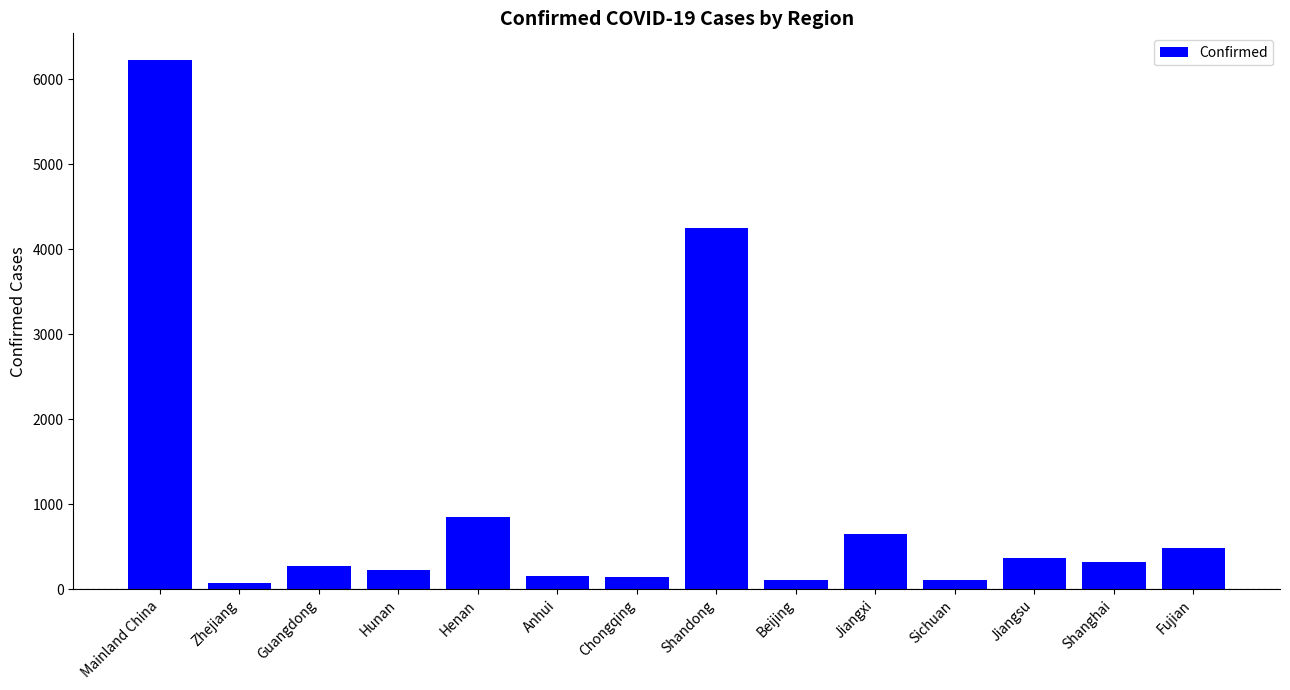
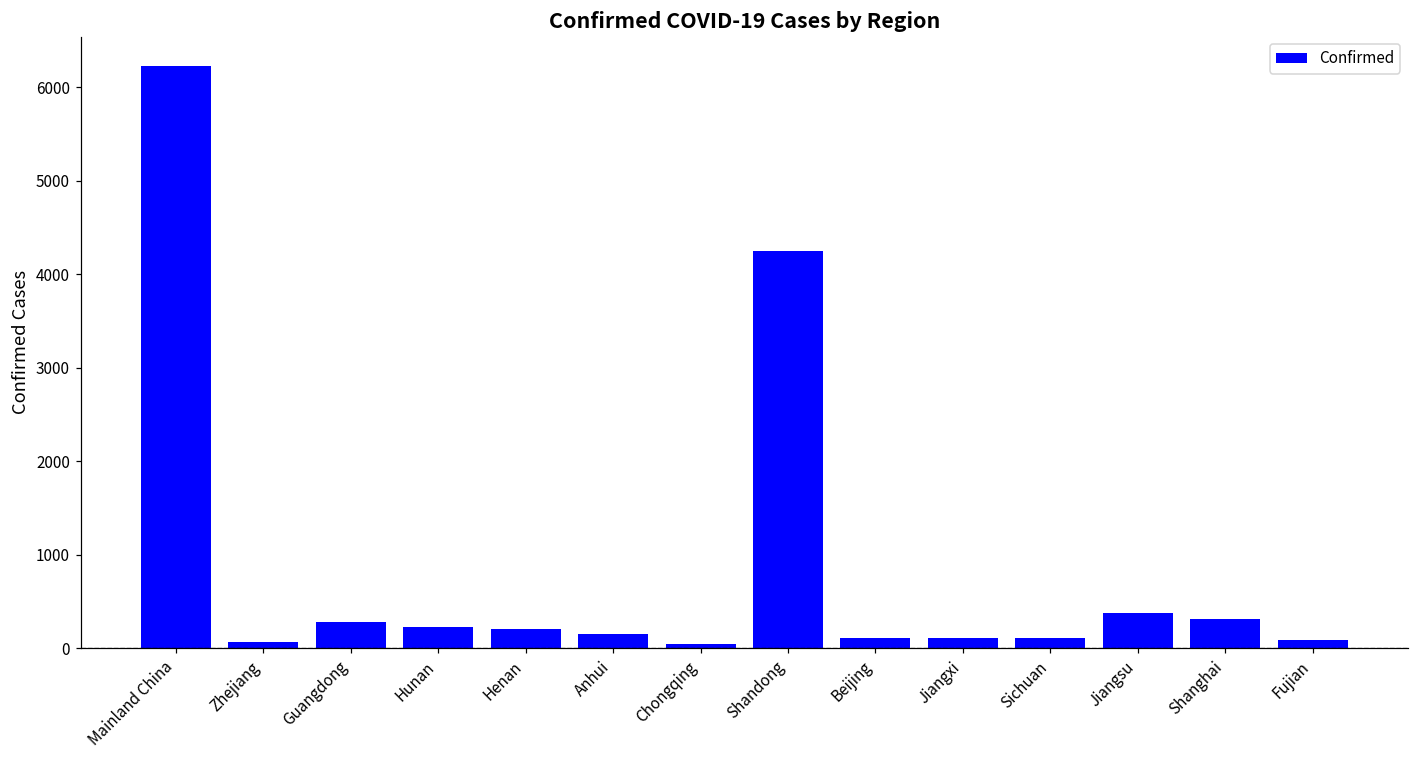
  {
    "Mainland China": 6200,
    "Zhejiang": 100,
    "Guangdong": 300,
    "Hunan": 200,
-   "Henan": 900,
+   "Henan": 200,
    "Anhui": 200,
-   "Chongqing": 100,
+   "Chongqing": 0,
    "Shandong": 4200,
    "Beijing": 100,
-   "Jiangxi": 600,
+   "Jiangxi": 100,
    "Sichuan": 100,
    "Jiangsu": 400,
    "Shanghai": 300,
-   "Fujian": 500
+   "Fujian": 100
  }
